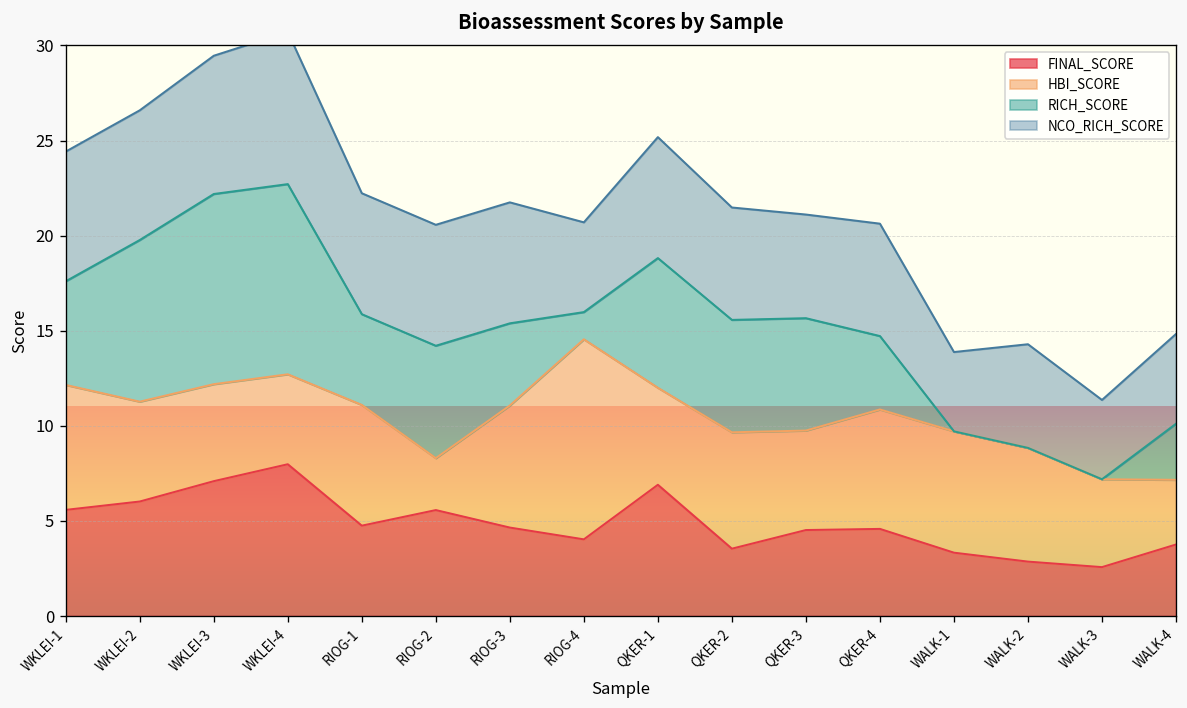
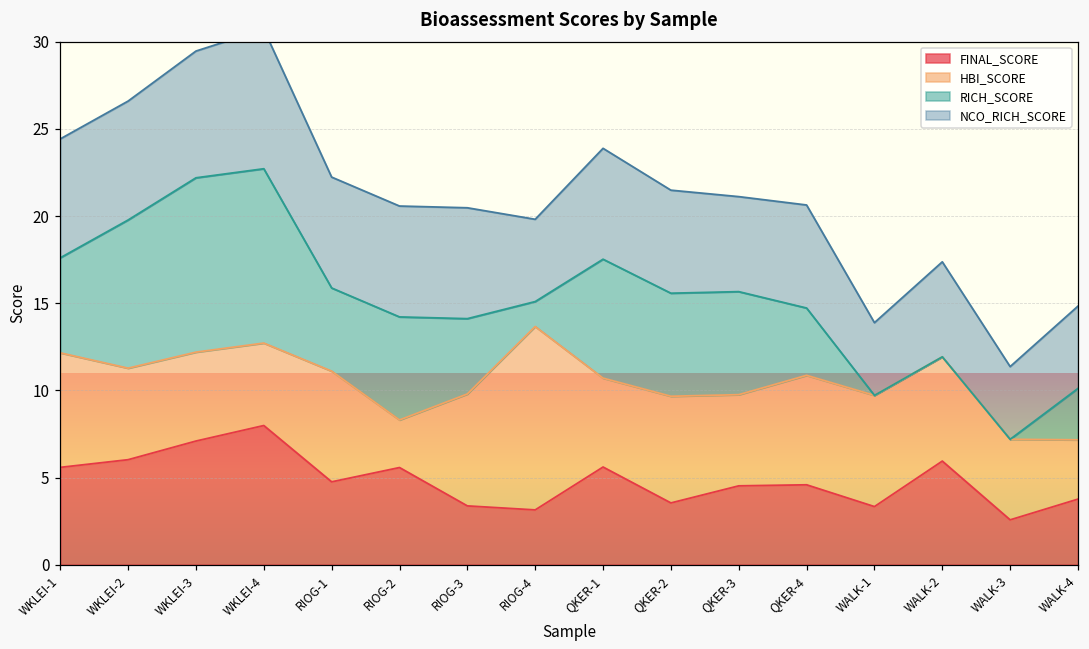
  {
    "FINAL_SCORE": {
      "WKLEI-1": 5.6,
      "WKLEI-2": 6.0,
      "WKLEI-3": 7.1,
      "WKLEI-4": 8.0,
      "RIOG-1": 4.8,
      "RIOG-2": 5.6,
-     "RIOG-3": 4.7,
-     "RIOG-4": 4.0,
-     "QKER-1": 6.9,
+     "RIOG-3": 3.4,
+     "RIOG-4": 3.1,
+     "QKER-1": 5.6,
      "QKER-2": 3.5,
      "QKER-3": 4.5,
      "QKER-4": 4.6,
      "WALK-1": 3.3,
-     "WALK-2": 2.9,
+     "WALK-2": 5.9,
      "WALK-3": 2.6,
      "WALK-4": 3.8
    },
    "HBI_SCORE": {
      "WKLEI-1": 6.6,
      "WKLEI-2": 5.3,
      "WKLEI-3": 5.1,
      "WKLEI-4": 4.7,
      "RIOG-1": 6.4,
      "RIOG-2": 2.7,
      "RIOG-3": 6.4,
      "RIOG-4": 10.5,
      "QKER-1": 5.1,
      "QKER-2": 6.1,
      "QKER-3": 5.2,
      "QKER-4": 6.3,
      "WALK-4": 3.4
    }
  }
